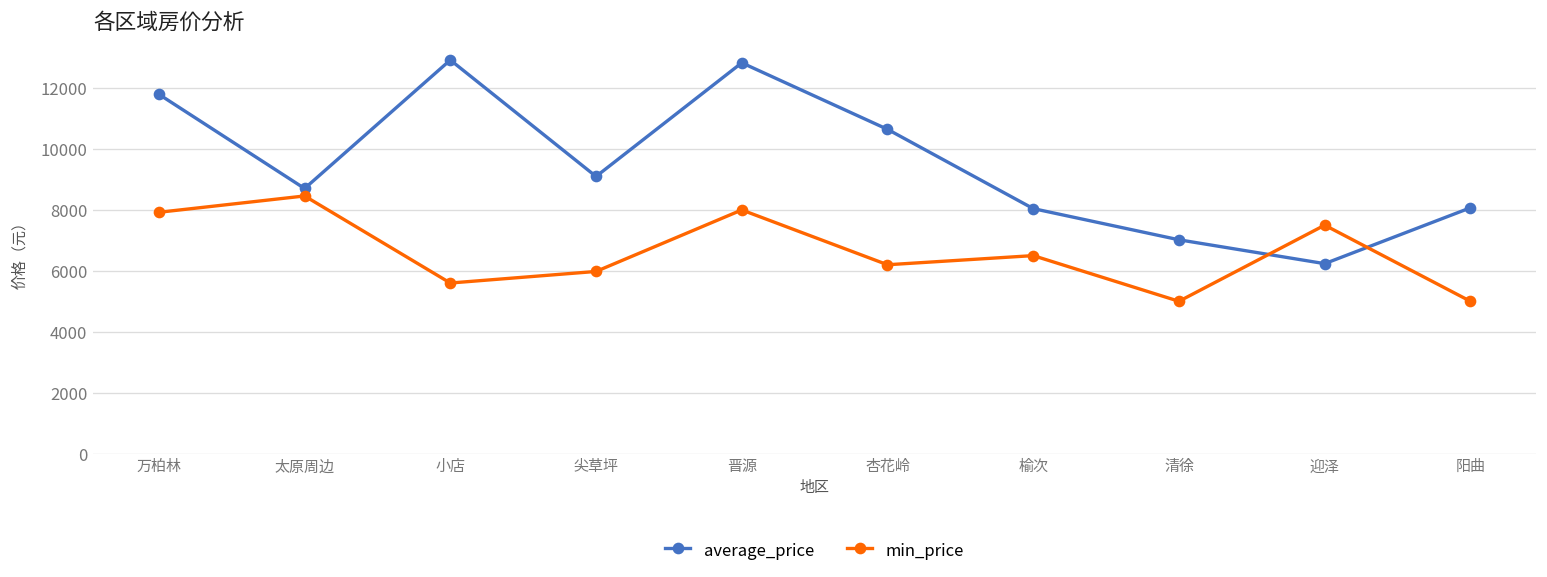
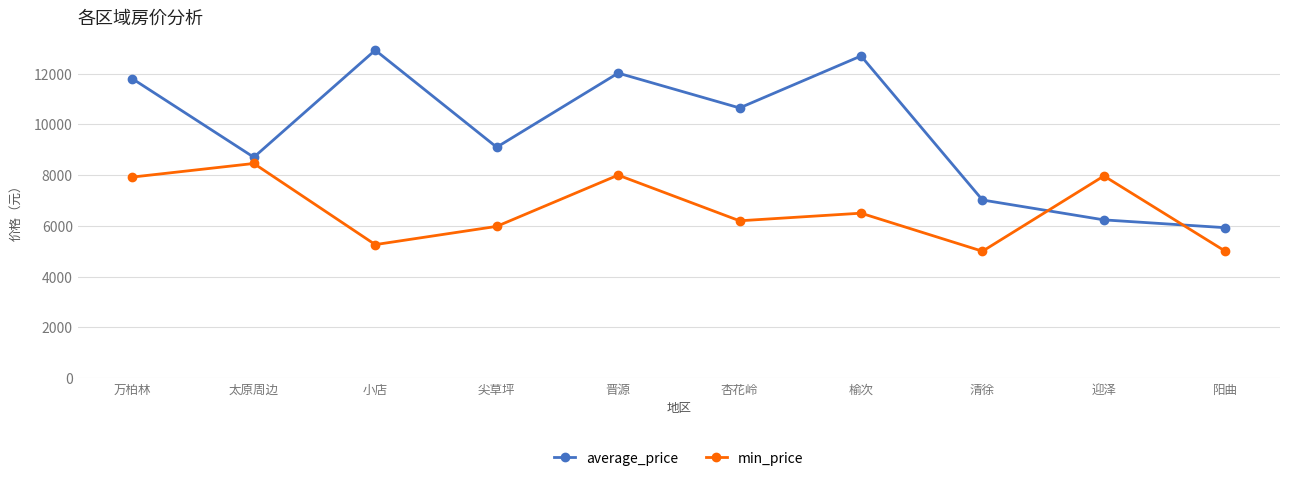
  {
    "average_price": {
      "万柏林": 11800,
      "太原周边": 8700,
      "小店": 12900,
      "尖草坪": 9100,
-     "晋源": 12800,
+     "晋源": 12000,
      "杏花岭": 10600,
-     "榆次": 8000,
+     "榆次": 12700,
      "清徐": 7000,
      "迎泽": 6200,
-     "阳曲": 8100
+     "阳曲": 5900
    },
    "min_price": {
      "万柏林": 7900,
      "太原周边": 8500,
-     "小店": 5600,
+     "小店": 5300,
      "尖草坪": 6000,
      "晋源": 8000,
      "杏花岭": 6200,
      "榆次": 6500,
      "清徐": 5000,
-     "迎泽": 7500,
+     "迎泽": 8000,
      "阳曲": 5000
    }
  }
